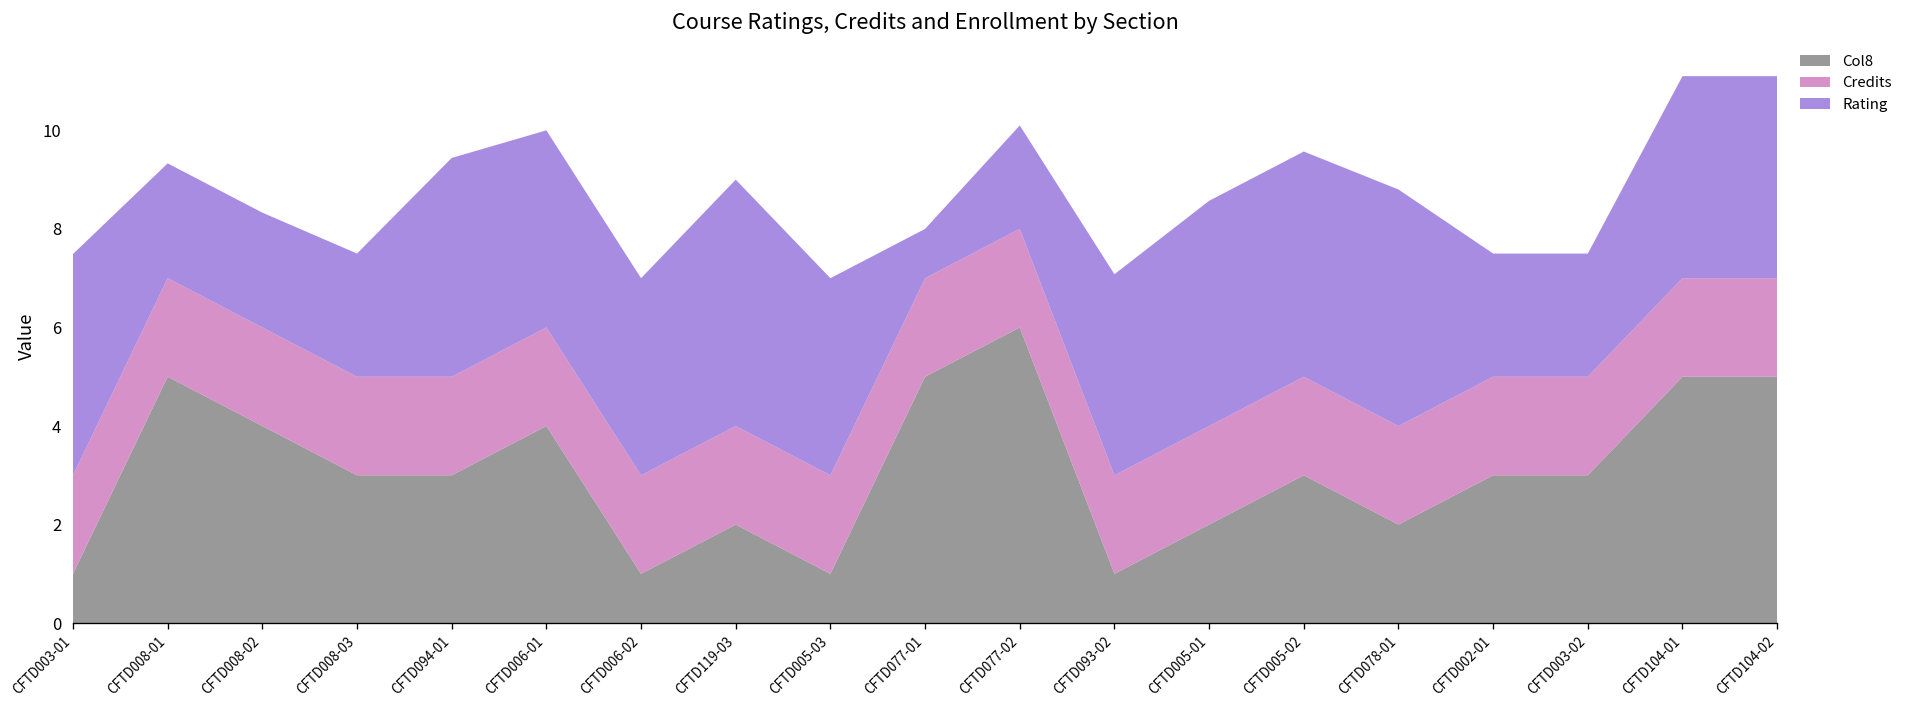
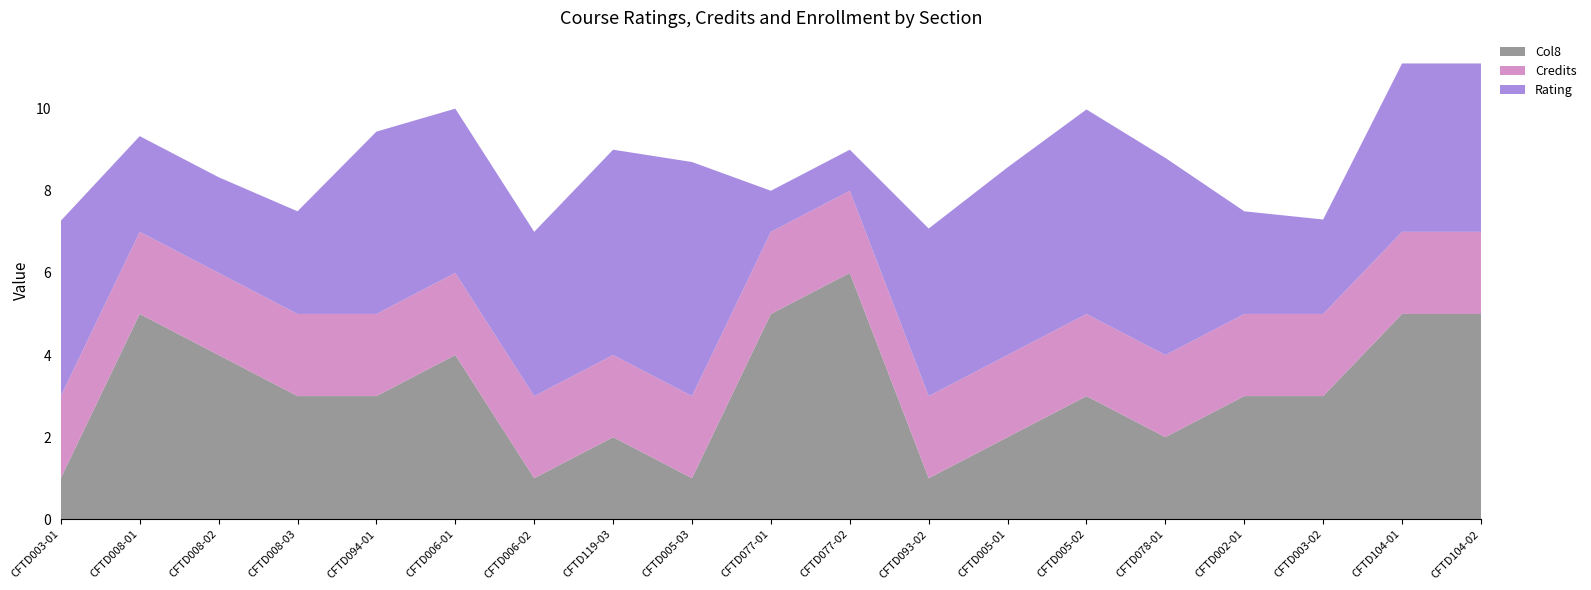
  {
    "Col8": {
      "CFTD003-01": 1.0,
      "CFTD008-01": 5.0,
      "CFTD008-02": 4.0,
      "CFTD008-03": 3.0,
      "CFTD094-01": 3.0,
      "CFTD006-01": 4.0,
      "CFTD006-02": 1.0,
      "CFTD119-03": 2.0,
      "CFTD005-03": 1.0,
      "CFTD077-01": 5.0,
      "CFTD077-02": 6.0,
      "CFTD093-02": 1.0,
      "CFTD005-01": 2.0,
      "CFTD005-02": 3.0,
      "CFTD078-01": 2.0,
      "CFTD002-01": 3.0,
      "CFTD003-02": 3.0,
      "CFTD104-01": 5.0,
      "CFTD104-02": 5.0
    },
    "Credits": {
      "CFTD003-01": 2.0,
      "CFTD008-01": 2.0,
      "CFTD008-02": 2.0,
      "CFTD008-03": 2.0,
      "CFTD094-01": 2.0,
      "CFTD006-01": 2.0,
      "CFTD006-02": 2.0,
      "CFTD119-03": 2.0,
      "CFTD005-03": 2.0,
      "CFTD077-01": 2.0,
      "CFTD077-02": 2.0,
      "CFTD093-02": 2.0,
      "CFTD005-01": 2.0,
      "CFTD005-02": 2.0,
      "CFTD078-01": 2.0,
      "CFTD002-01": 2.0,
      "CFTD003-02": 2.0,
      "CFTD104-01": 2.0,
      "CFTD104-02": 2.0
    },
    "Rating": {
-     "CFTD003-01": 4.5,
+     "CFTD003-01": 4.3,
      "CFTD008-01": 2.3,
      "CFTD008-02": 2.3,
      "CFTD008-03": 2.5,
      "CFTD094-01": 4.4,
      "CFTD006-01": 4.0,
      "CFTD006-02": 4.0,
      "CFTD119-03": 5.0,
-     "CFTD005-03": 4.0,
+     "CFTD005-03": 5.7,
      "CFTD077-01": 1.0,
-     "CFTD077-02": 2.1,
+     "CFTD077-02": 1.0,
      "CFTD093-02": 4.1,
      "CFTD005-01": 4.6,
-     "CFTD005-02": 4.6,
+     "CFTD005-02": 5.0,
      "CFTD078-01": 4.8,
      "CFTD002-01": 2.5,
-     "CFTD003-02": 2.5,
+     "CFTD003-02": 2.3,
      "CFTD104-01": 4.1,
      "CFTD104-02": 4.1
    }
  }
